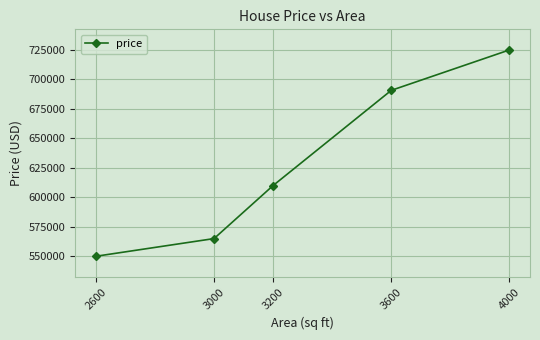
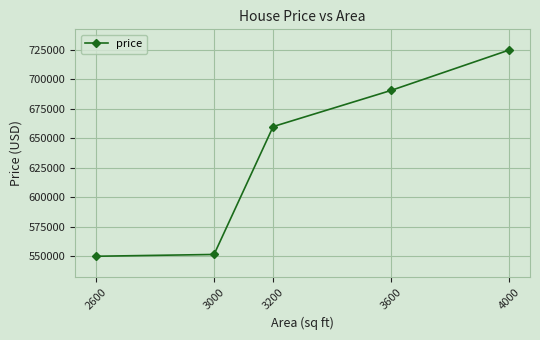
  {
    "2600": 550000,
-   "3000": 565000,
-   "3200": 610000,
+   "3000": 552000,
+   "3200": 660000,
    "3600": 691000,
    "4000": 725000
  }
